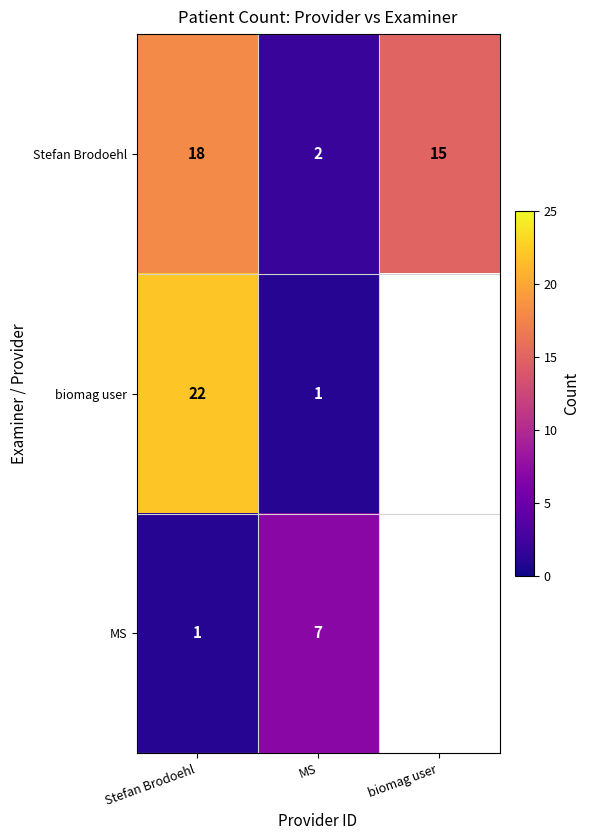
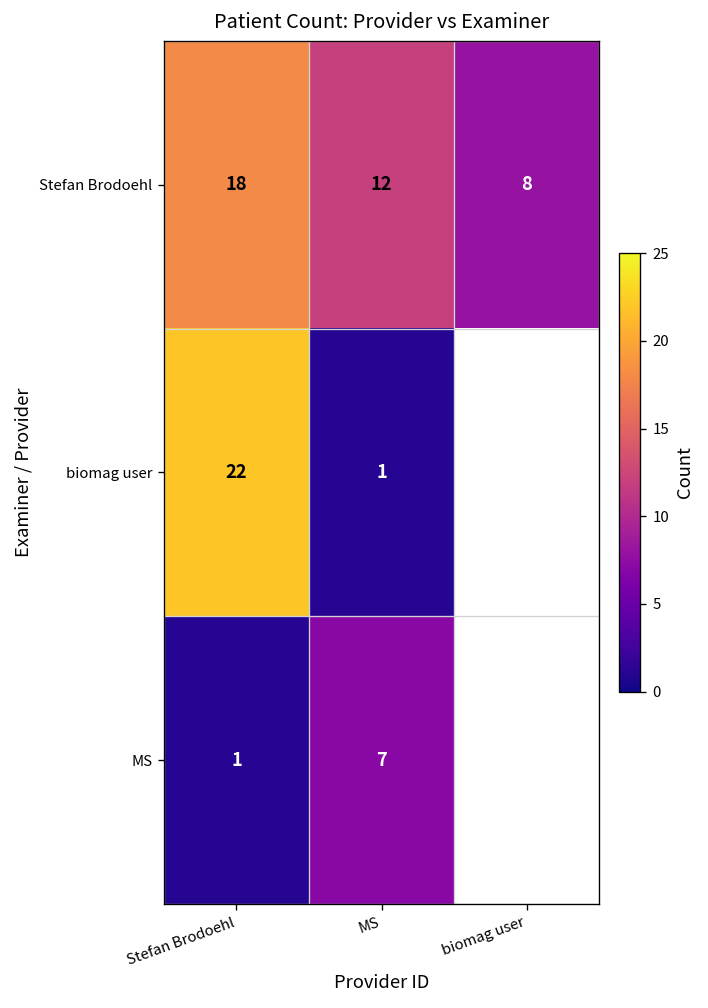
  {
    "Stefan Brodoehl": {
      "Stefan Brodoehl": 18,
-     "MS": 2,
-     "biomag user": 15
+     "MS": 12,
+     "biomag user": 8
    },
    "biomag user": {
      "Stefan Brodoehl": 22,
      "MS": 1
    },
    "MS": {
      "Stefan Brodoehl": 1,
      "MS": 7
    }
  }
